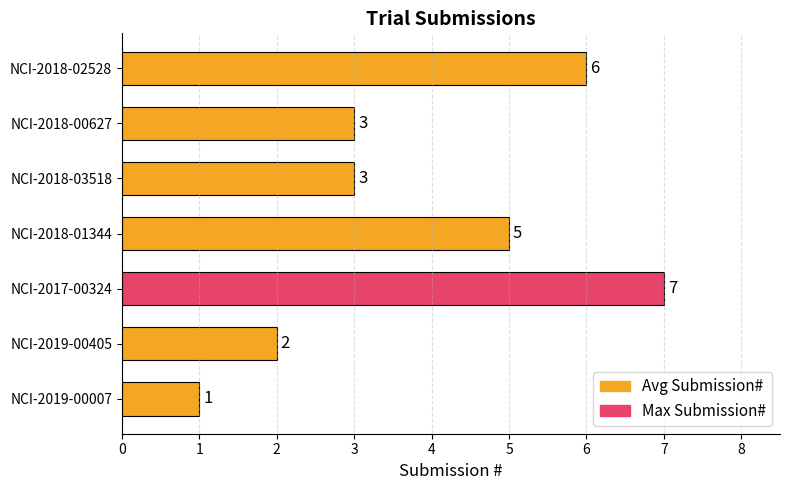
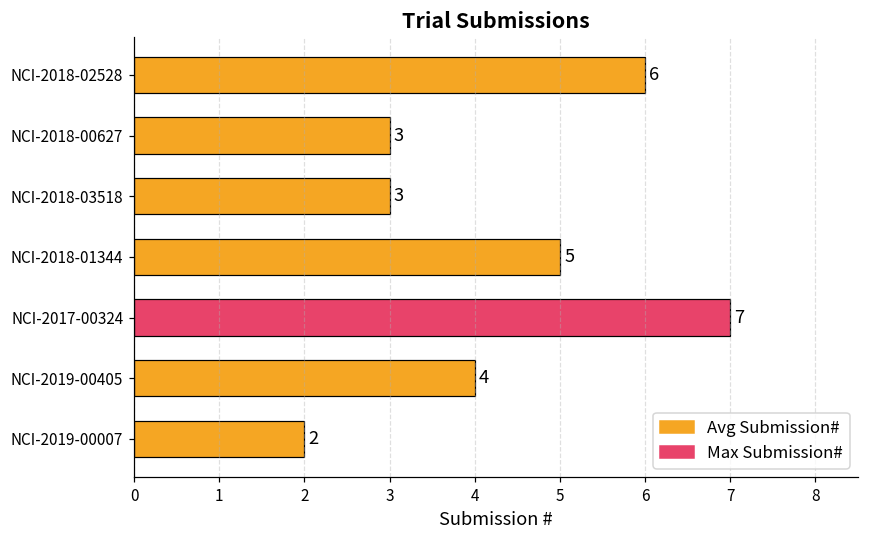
  {
    "NCI-2018-02528": 6,
    "NCI-2018-00627": 3,
    "NCI-2018-03518": 3,
    "NCI-2018-01344": 5,
    "NCI-2017-00324": 7,
-   "NCI-2019-00405": 2,
-   "NCI-2019-00007": 1
+   "NCI-2019-00405": 4,
+   "NCI-2019-00007": 2
  }
